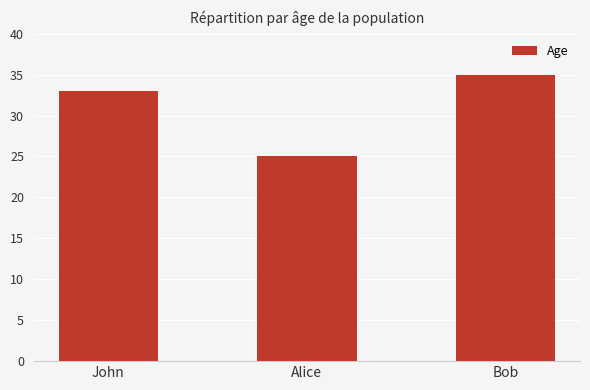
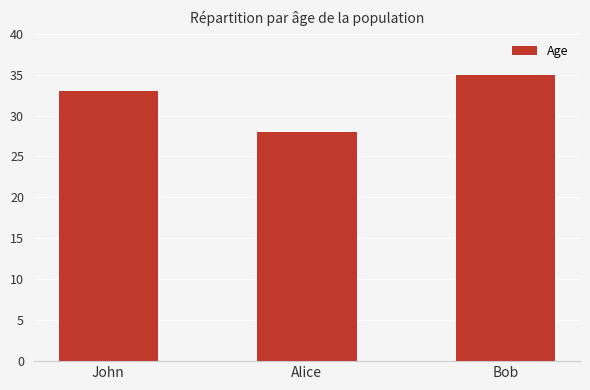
  {
    "John": 33,
-   "Alice": 25,
+   "Alice": 28,
    "Bob": 35
  }
